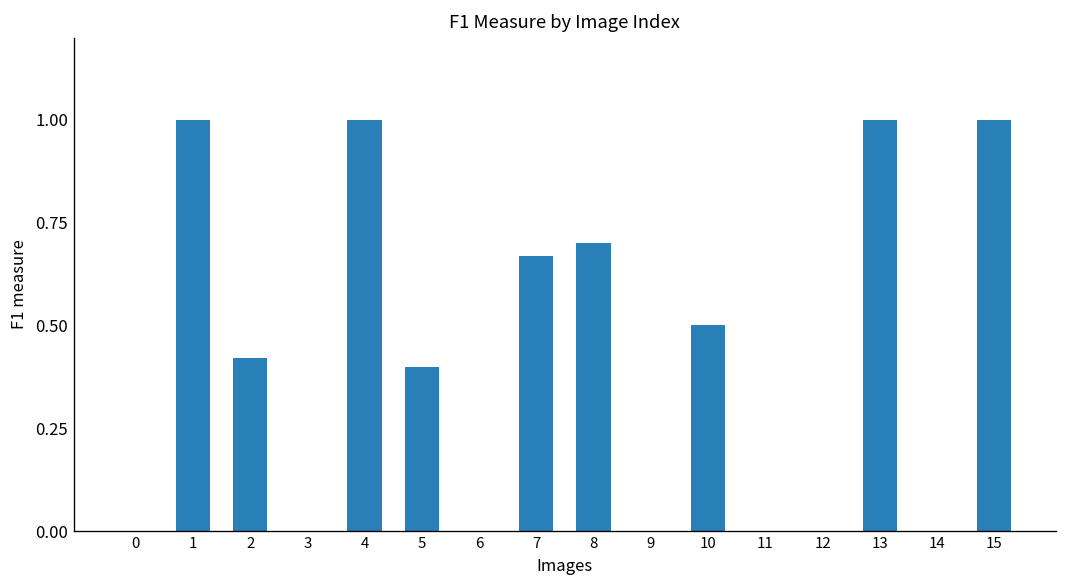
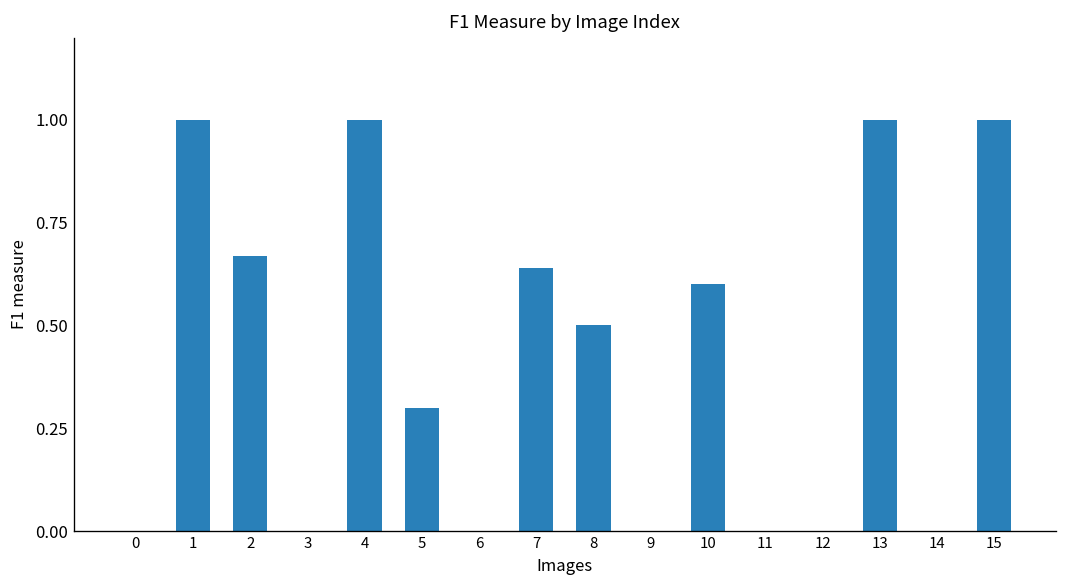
  {
    "0": 0.00,
    "1": 1.00,
-   "2": 0.42,
+   "2": 0.67,
    "3": 0.00,
    "4": 1.00,
-   "5": 0.4,
+   "5": 0.3,
    "6": 0.00,
-   "7": 0.67,
-   "8": 0.7,
+   "7": 0.64,
+   "8": 0.5,
    "9": 0.00,
-   "10": 0.5,
+   "10": 0.6,
    "11": 0.00,
    "12": 0.00,
    "13": 1.00,
    "14": 0.00,
    "15": 1.00
  }
